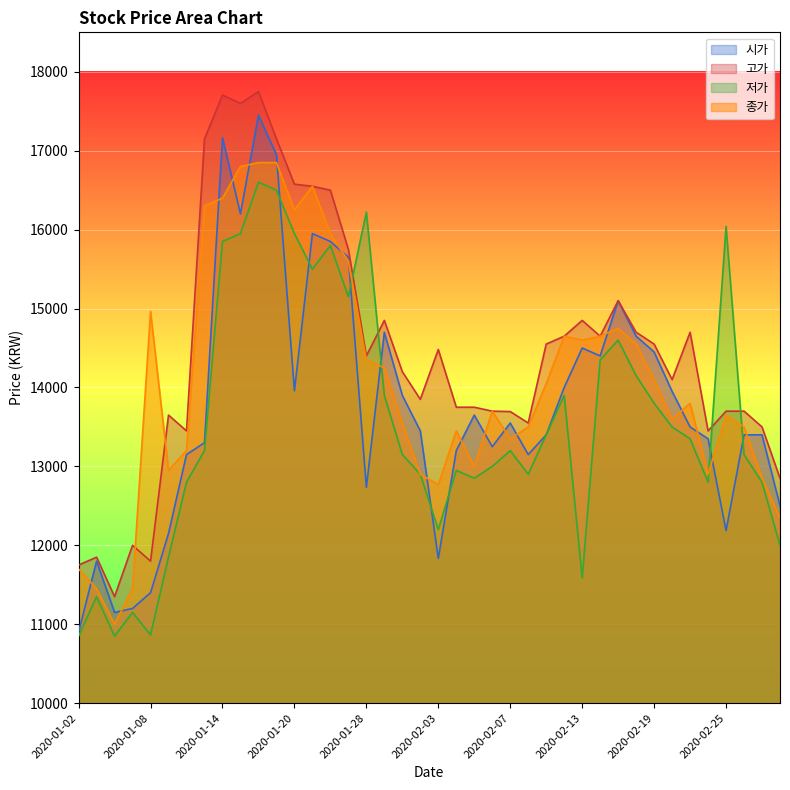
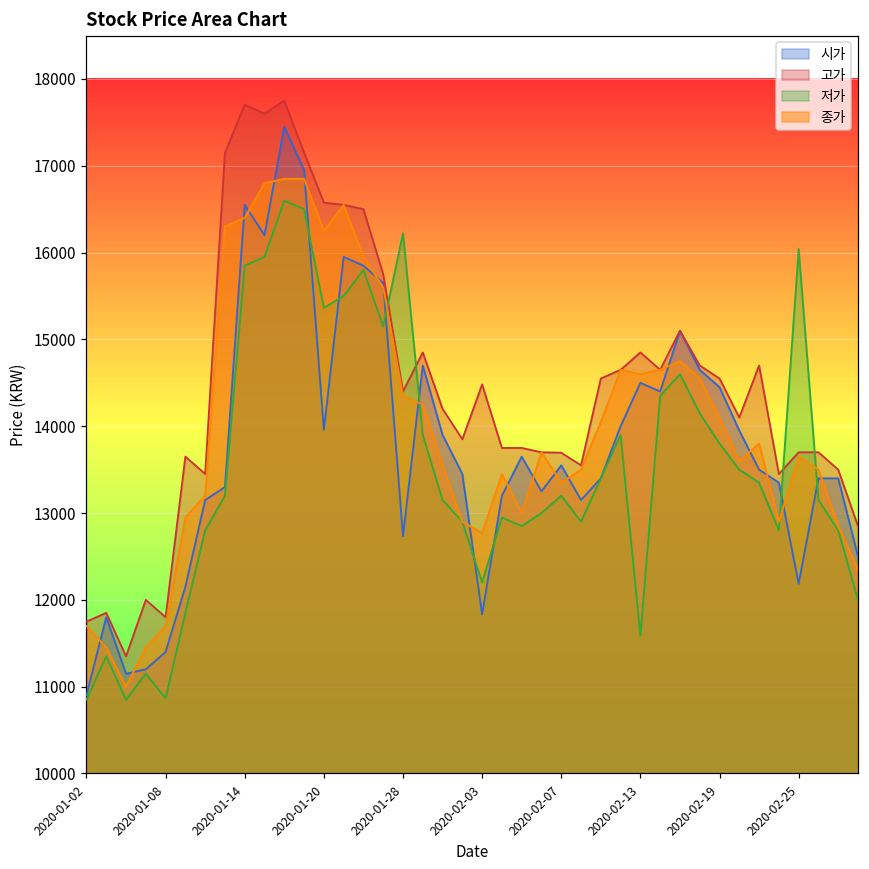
  {
    "시가": {
      "2020-01-02": 10900,
      "2020-01-08": 11400,
-     "2020-01-14": 17200,
+     "2020-01-14": 16600,
      "2020-01-20": 14000,
      "2020-01-28": 12700,
      "2020-02-03": 11800,
      "2020-02-07": 13600,
      "2020-02-13": 14500,
      "2020-02-19": 14500,
      "2020-02-25": 12200
    },
    "고가": {
      "2020-01-02": 11800,
      "2020-01-08": 11800,
      "2020-01-14": 17700,
      "2020-01-20": 16600,
      "2020-01-28": 14400,
      "2020-02-03": 14500,
      "2020-02-07": 13700,
      "2020-02-13": 14900,
      "2020-02-19": 14600,
      "2020-02-25": 13700
    },
    "저가": {
      "2020-01-02": 10900,
      "2020-01-08": 10900,
      "2020-01-14": 15900,
-     "2020-01-20": 16000,
+     "2020-01-20": 15400,
      "2020-01-28": 16200,
      "2020-02-03": 12200,
      "2020-02-07": 13200,
      "2020-02-13": 11600,
      "2020-02-19": 13800,
      "2020-02-25": 16000
    },
    "종가": {
      "2020-01-02": 11700,
-     "2020-01-08": 15000,
+     "2020-01-08": 11700,
      "2020-01-14": 16400,
      "2020-01-20": 16300,
      "2020-01-28": 14400,
      "2020-02-03": 12800,
      "2020-02-07": 13400,
      "2020-02-13": 14600,
      "2020-02-19": 14100,
      "2020-02-25": 13700
    }
  }
